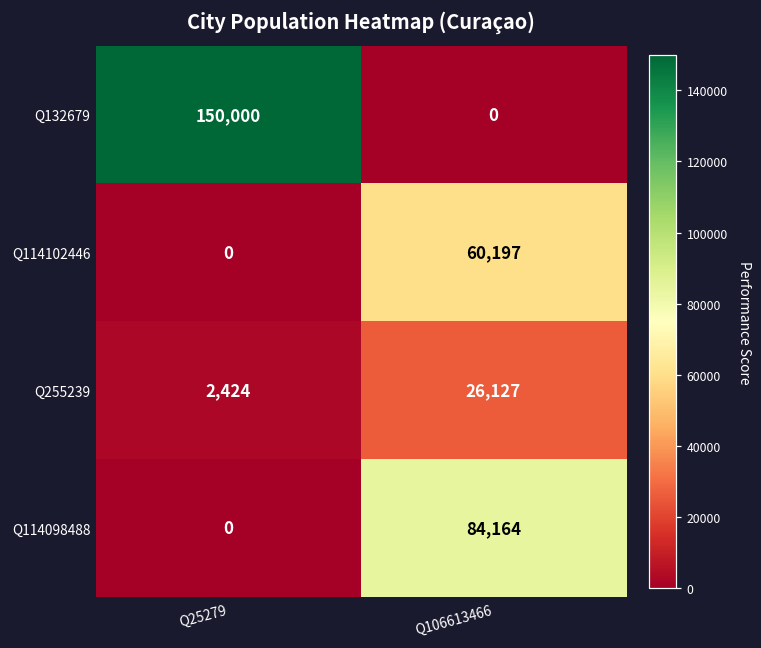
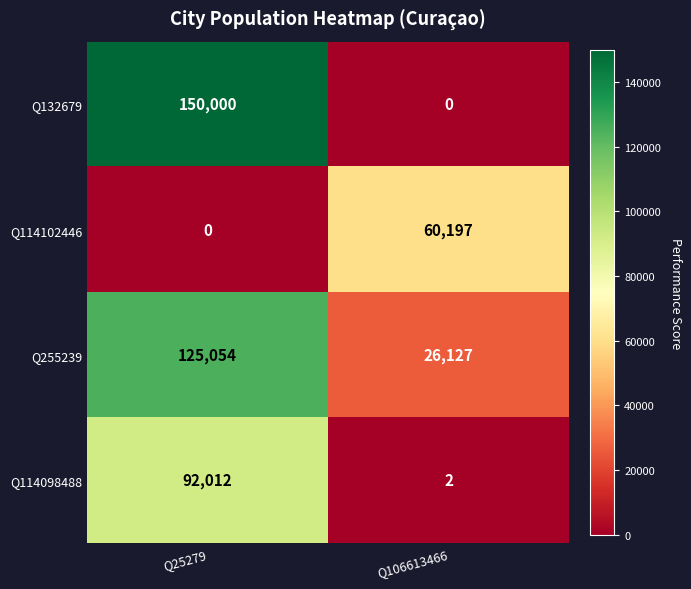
  {
    "Q132679": {
      "Q25279": "150,000",
      "Q106613466": "0"
    },
    "Q114102446": {
      "Q25279": "0",
      "Q106613466": "60,197"
    },
    "Q255239": {
-     "Q25279": "2,424",
+     "Q25279": "125,054",
      "Q106613466": "26,127"
    },
    "Q114098488": {
-     "Q25279": "0",
-     "Q106613466": "84,164"
+     "Q25279": "92,012",
+     "Q106613466": "2"
    }
  }
